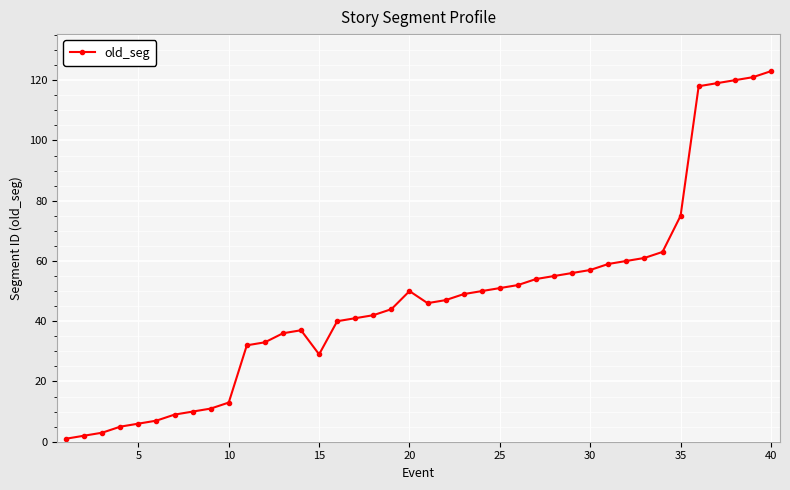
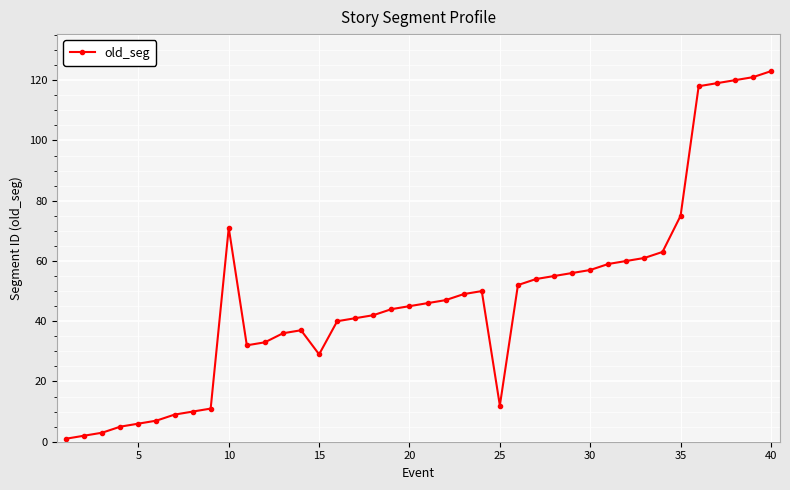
  {
    "5": 6,
-   "10": 13,
+   "10": 71,
    "15": 29,
-   "20": 50,
-   "25": 51,
+   "20": 45,
+   "25": 12,
    "30": 57,
    "35": 75,
    "40": 123
  }
